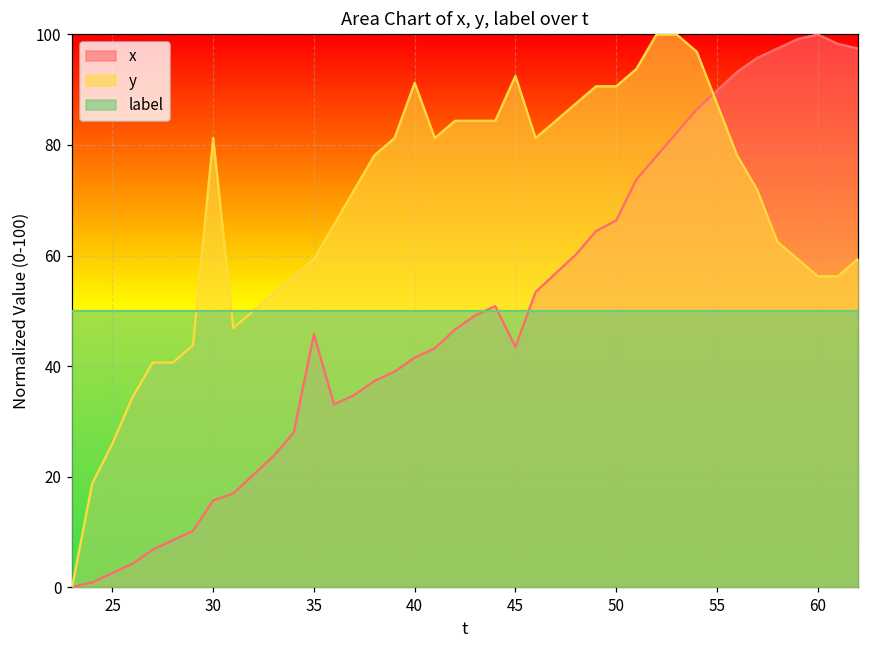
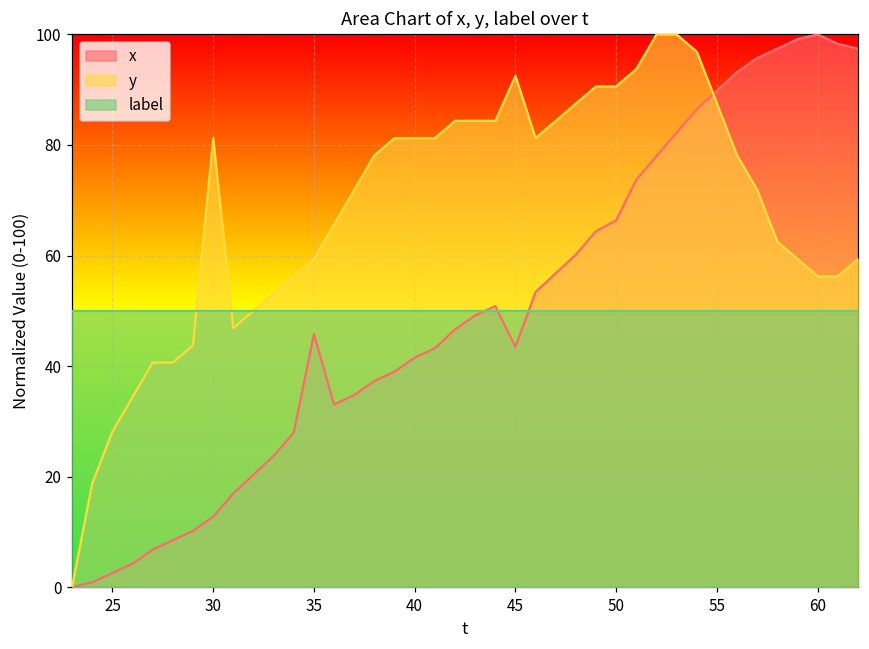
  {
    "x": {
      "25": 3,
-     "30": 16,
+     "30": 13,
      "35": 46,
      "40": 42,
      "45": 43,
      "50": 66,
      "55": 90,
      "60": 100
    },
    "y": {
-     "25": 26,
+     "25": 28,
      "30": 81,
      "35": 59,
-     "40": 91,
+     "40": 81,
      "45": 93,
      "50": 91,
      "55": 88,
      "60": 56
    },
    "label": {
      "25": 50,
      "30": 50,
      "35": 50,
      "40": 50,
      "45": 50,
      "50": 50,
      "55": 50,
      "60": 50
    }
  }
